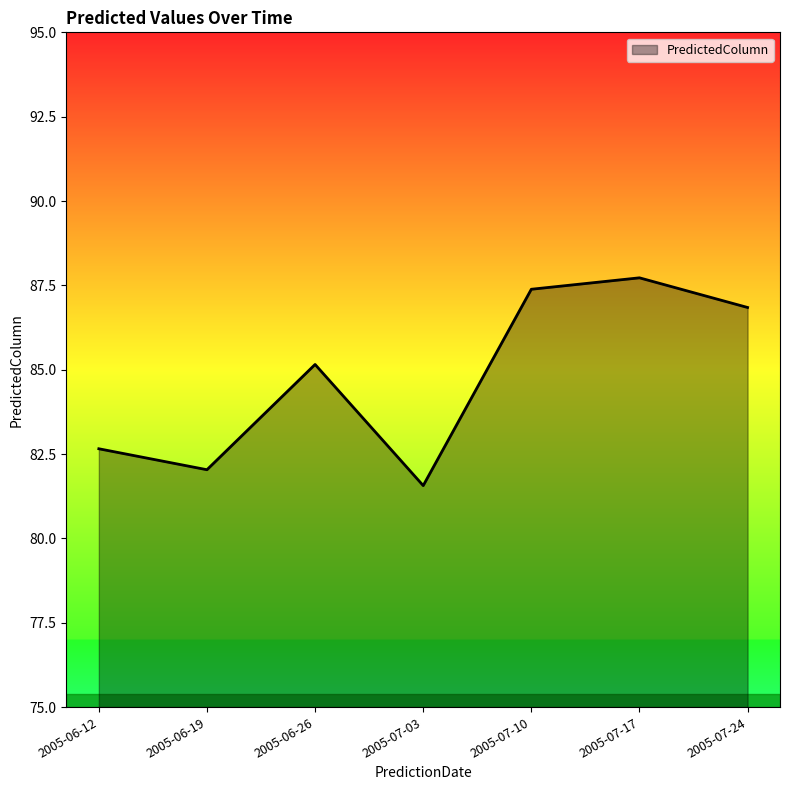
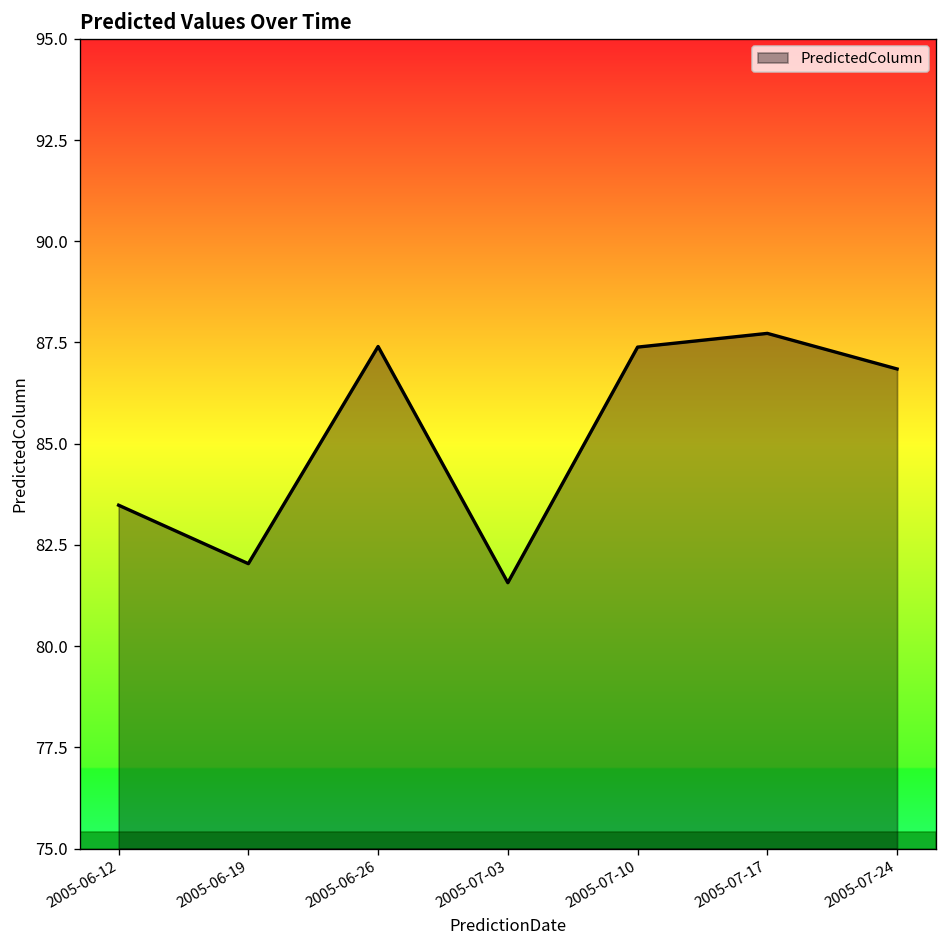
  {
-   "2005-06-12": 82.7,
+   "2005-06-12": 83.5,
    "2005-06-19": 82.0,
-   "2005-06-26": 85.2,
+   "2005-06-26": 87.4,
    "2005-07-03": 81.6,
    "2005-07-10": 87.4,
    "2005-07-17": 87.7,
    "2005-07-24": 86.8
  }
